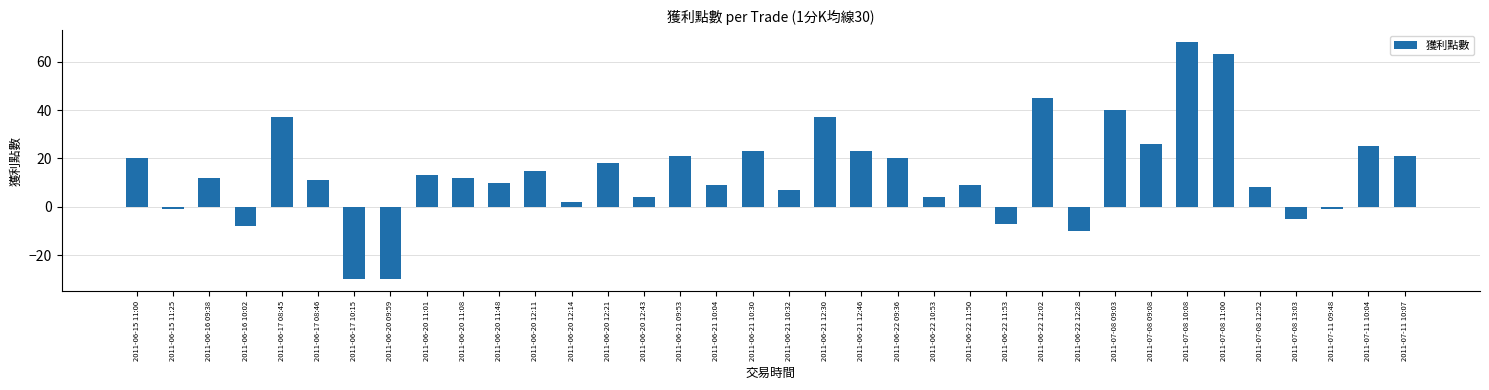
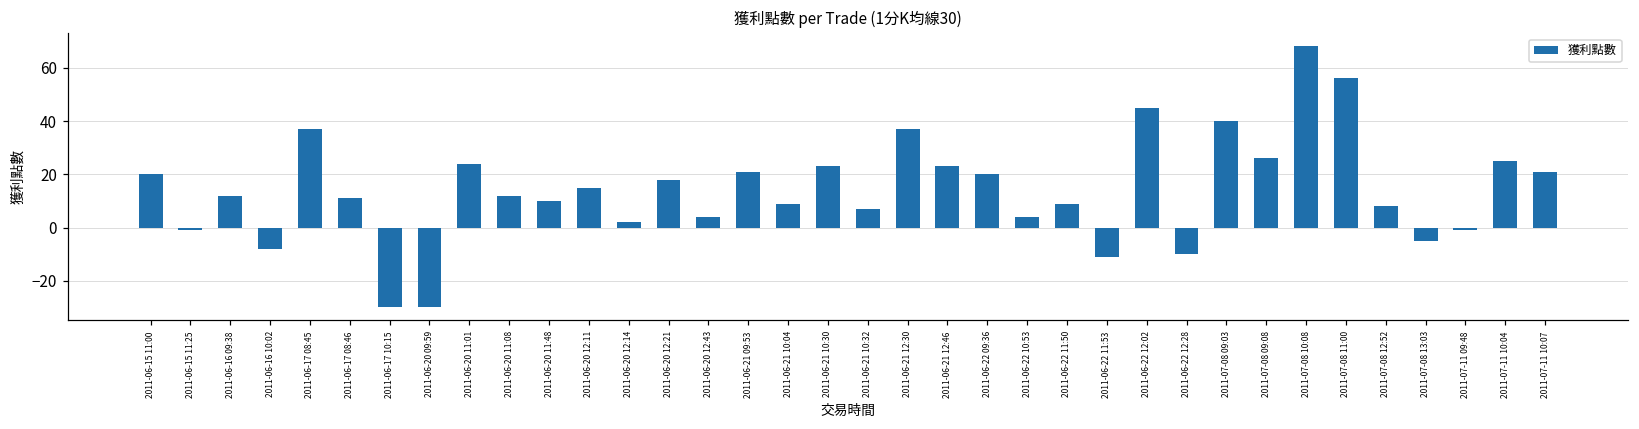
  {
    "2011-06-15 11:00": 20,
    "2011-06-16 09:38": 12,
    "2011-06-16 10:02": -8,
    "2011-06-17 08:45": 37,
    "2011-06-17 08:46": 11,
    "2011-06-17 10:15": -30,
    "2011-06-20 09:59": -30,
-   "2011-06-20 11:01": 13,
+   "2011-06-20 11:01": 24,
    "2011-06-20 11:08": 12,
    "2011-06-20 11:48": 10,
    "2011-06-20 12:11": 15,
    "2011-06-20 12:14": 2,
    "2011-06-20 12:21": 18,
    "2011-06-20 12:43": 4,
    "2011-06-21 09:53": 21,
    "2011-06-21 10:04": 9,
    "2011-06-21 10:30": 23,
    "2011-06-21 10:32": 7,
    "2011-06-21 12:30": 37,
    "2011-06-21 12:46": 23,
    "2011-06-22 09:36": 20,
    "2011-06-22 10:53": 4,
    "2011-06-22 11:50": 9,
-   "2011-06-22 11:53": -7,
+   "2011-06-22 11:53": -11,
    "2011-06-22 12:02": 45,
    "2011-06-22 12:28": -10,
    "2011-07-08 09:03": 40,
    "2011-07-08 09:08": 26,
    "2011-07-08 10:08": 68,
-   "2011-07-08 11:00": 63,
+   "2011-07-08 11:00": 56,
    "2011-07-08 12:52": 8,
    "2011-07-08 13:03": -5,
    "2011-07-11 10:04": 25,
    "2011-07-11 10:07": 21
  }
